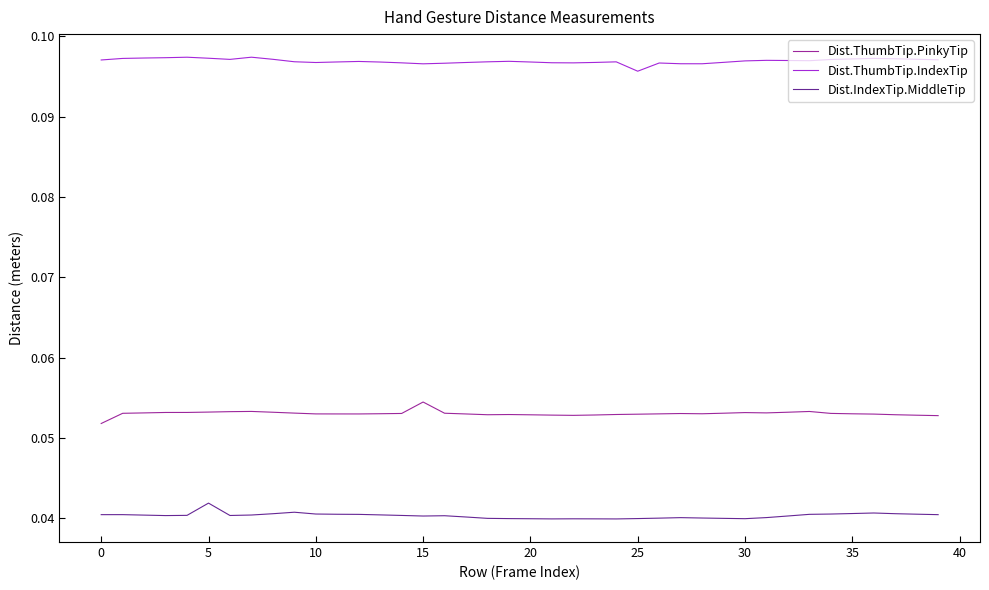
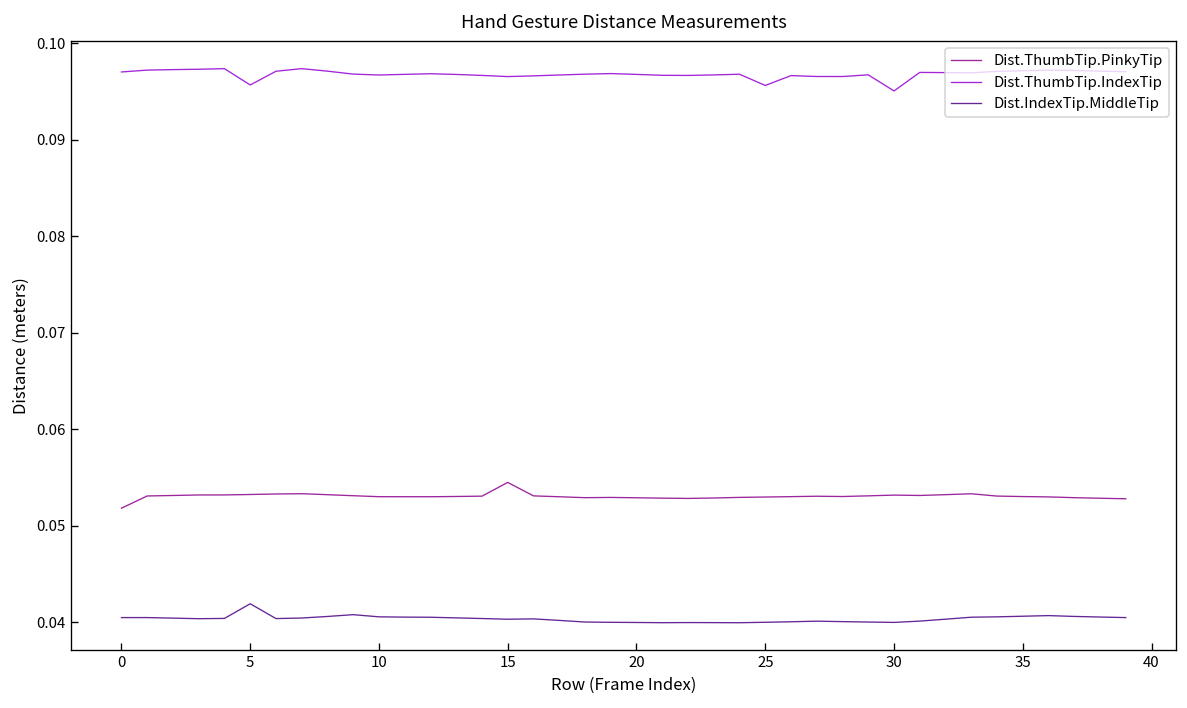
  {
    "Dist.ThumbTip.PinkyTip": {
      "0": 0.052,
      "5": 0.053,
      "10": 0.053,
      "15": 0.054,
      "20": 0.053,
      "25": 0.053,
      "30": 0.053,
      "35": 0.053
    },
    "Dist.ThumbTip.IndexTip": {
      "0": 0.097,
-     "5": 0.097,
+     "5": 0.096,
      "10": 0.097,
      "15": 0.097,
      "20": 0.097,
      "25": 0.096,
-     "30": 0.097
+     "30": 0.095
    },
    "Dist.IndexTip.MiddleTip": {
      "0": 0.040,
      "5": 0.042,
      "10": 0.041,
      "15": 0.040,
      "20": 0.040,
      "25": 0.040,
      "30": 0.040,
      "35": 0.041
    }
  }
